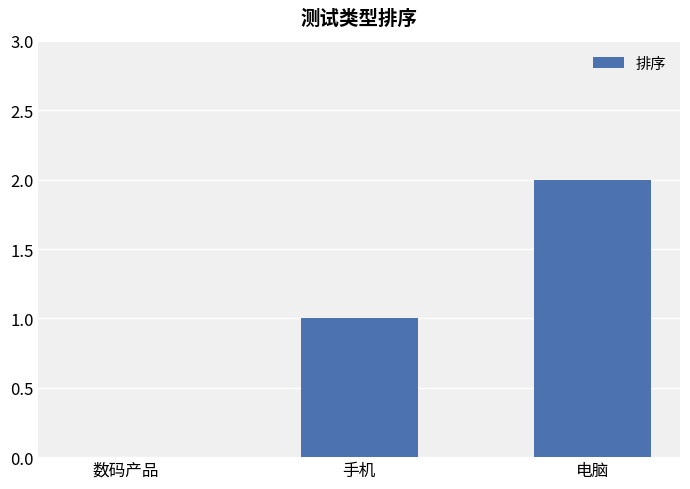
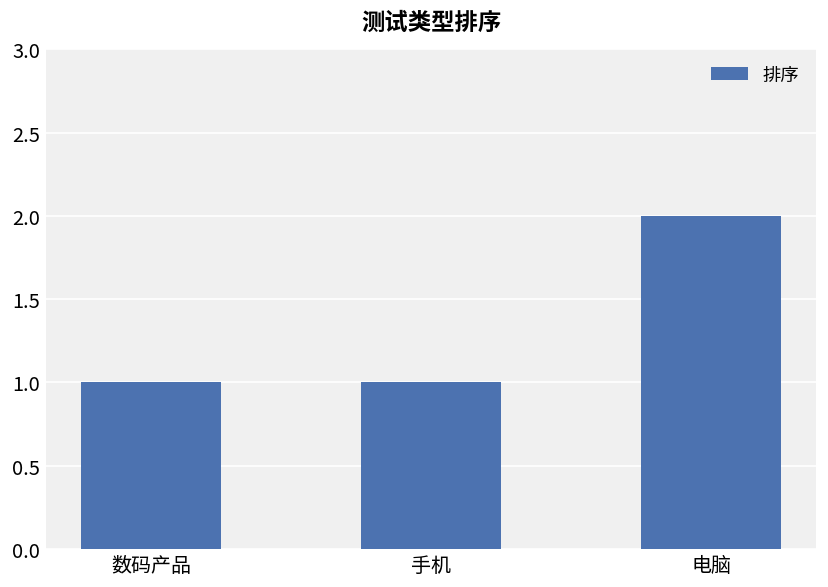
  {
-   "数码产品": 0,
+   "数码产品": 1,
    "手机": 1,
    "电脑": 2
  }
